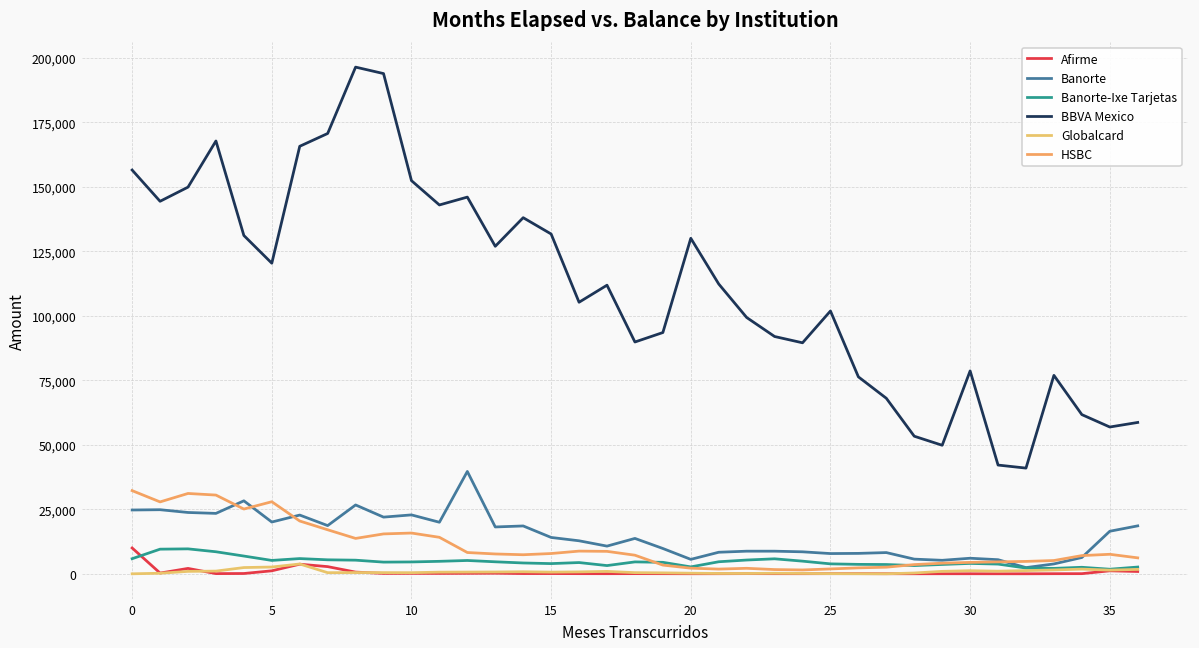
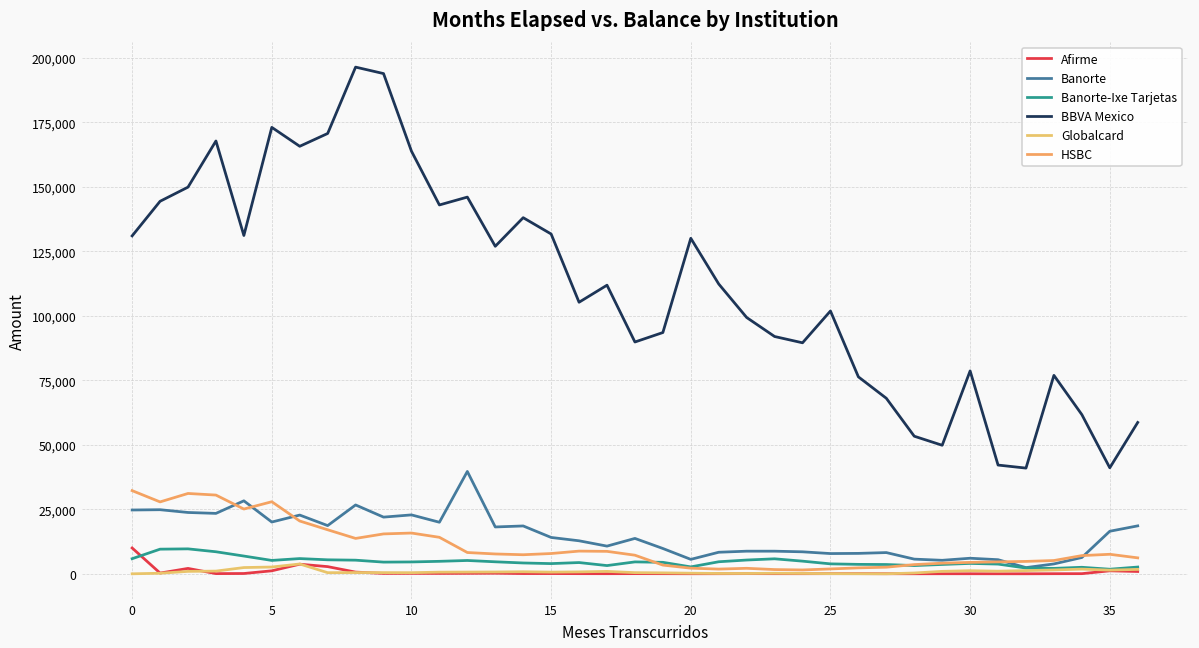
  {
    "Afirme": {
      "0": "10,000",
      "5": "1,000",
      "30": "0"
    },
    "BBVA Mexico": {
-     "0": "157,000",
-     "5": "120,000",
-     "10": "152,000",
+     "0": "131,000",
+     "5": "173,000",
+     "10": "164,000",
      "15": "132,000",
      "20": "130,000",
      "25": "102,000",
      "30": "79,000",
-     "35": "57,000"
+     "35": "41,000"
    }
  }
